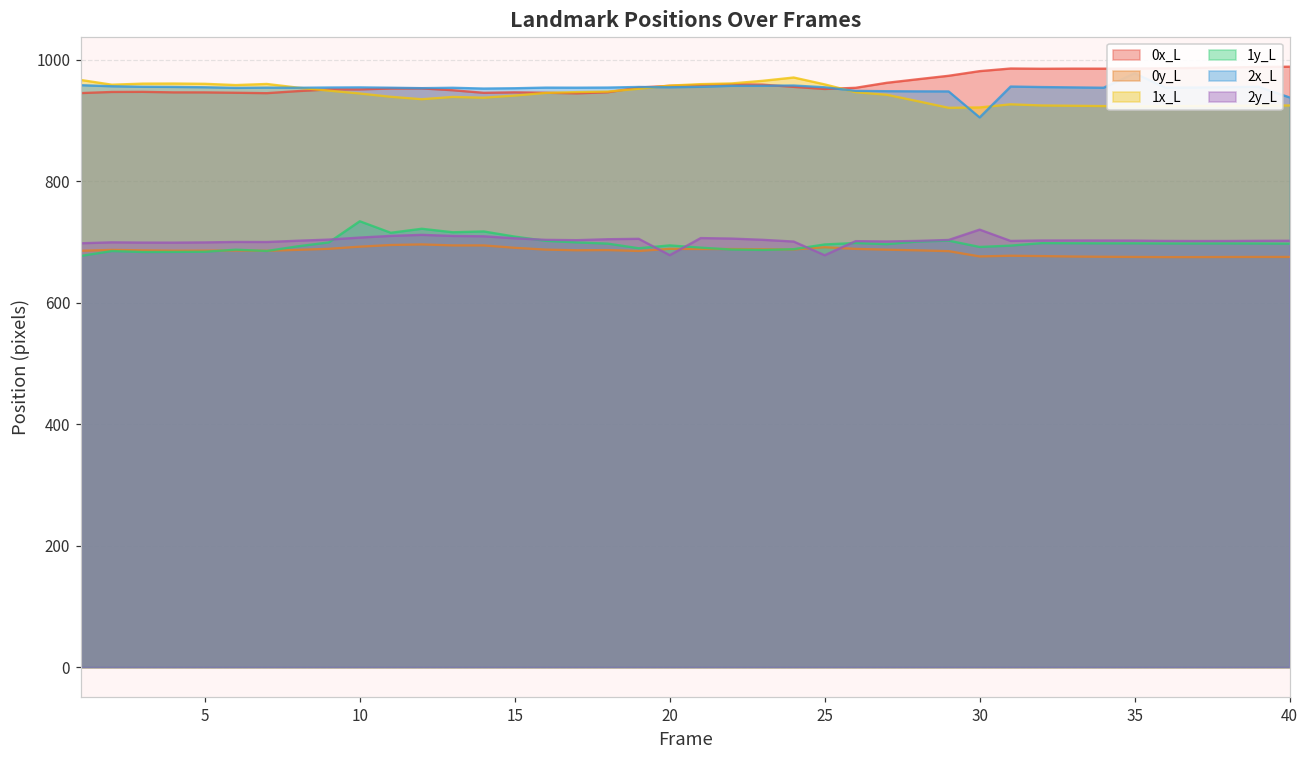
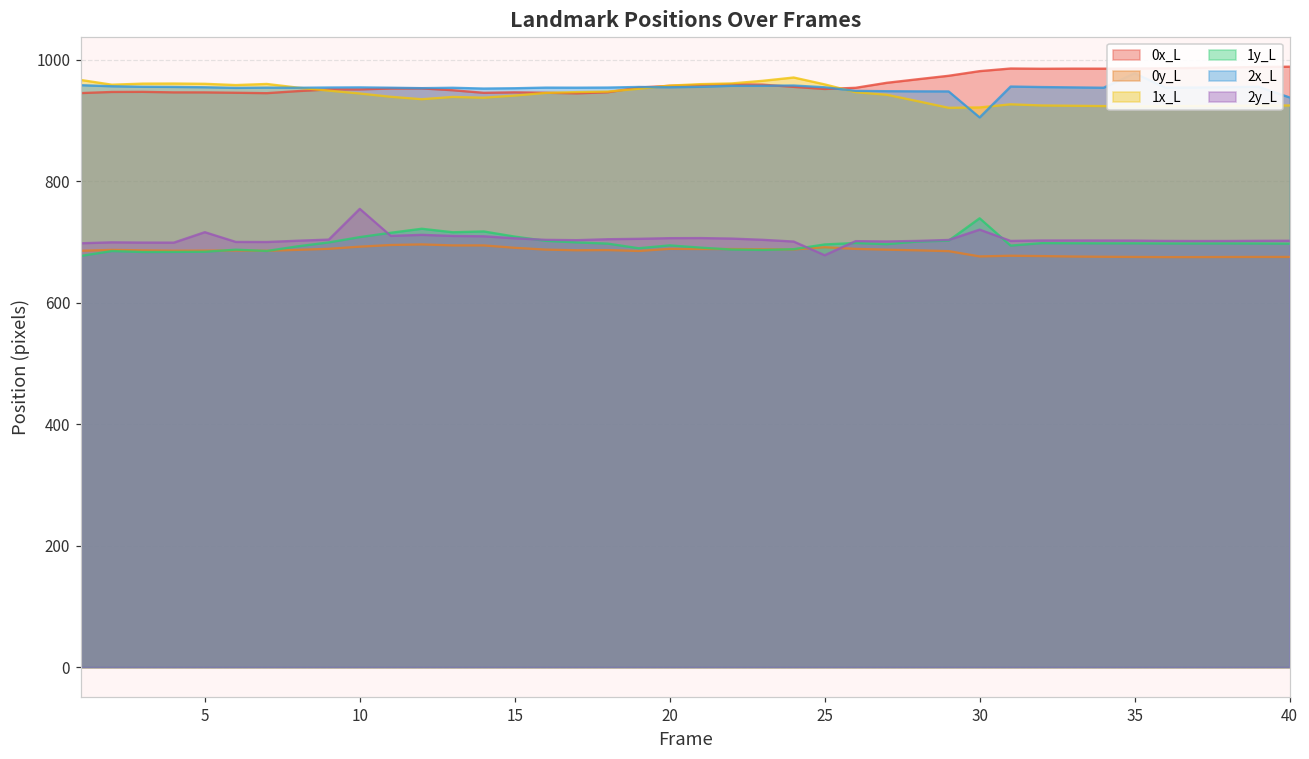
  {
    "1y_L": {
-     "10": 730,
+     "10": 710,
      "20": 690,
-     "30": 690,
+     "30": 740,
      "40": 700
    },
    "2x_L": {
      "5": 950,
      "15": 950,
      "30": 900,
      "40": 940
    },
    "2y_L": {
-     "5": 700,
-     "10": 710,
-     "20": 680,
+     "5": 720,
+     "10": 750,
+     "20": 710,
      "25": 680,
      "30": 720,
      "40": 700
    }
  }
